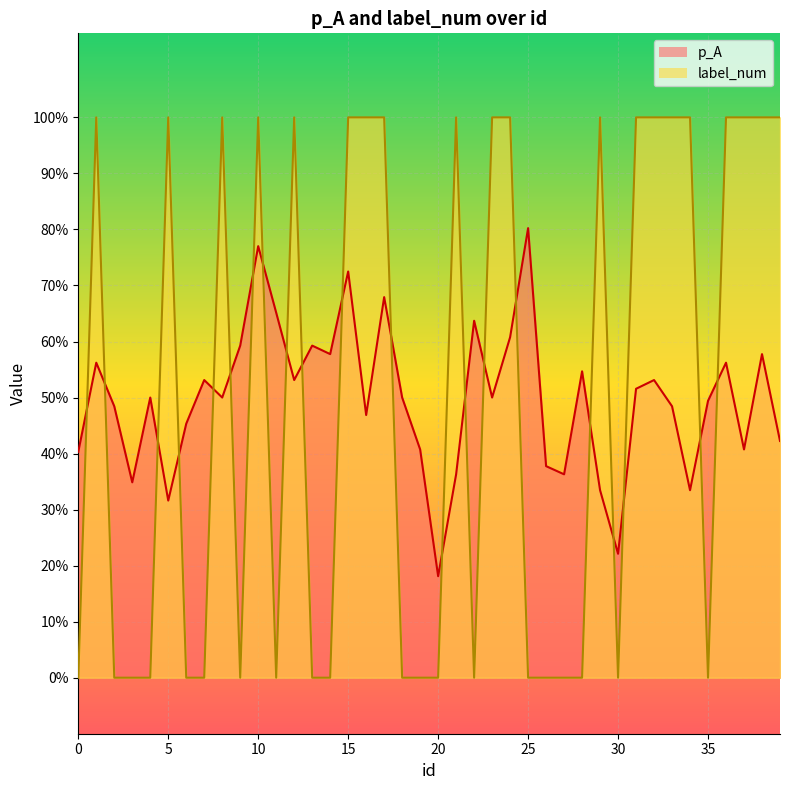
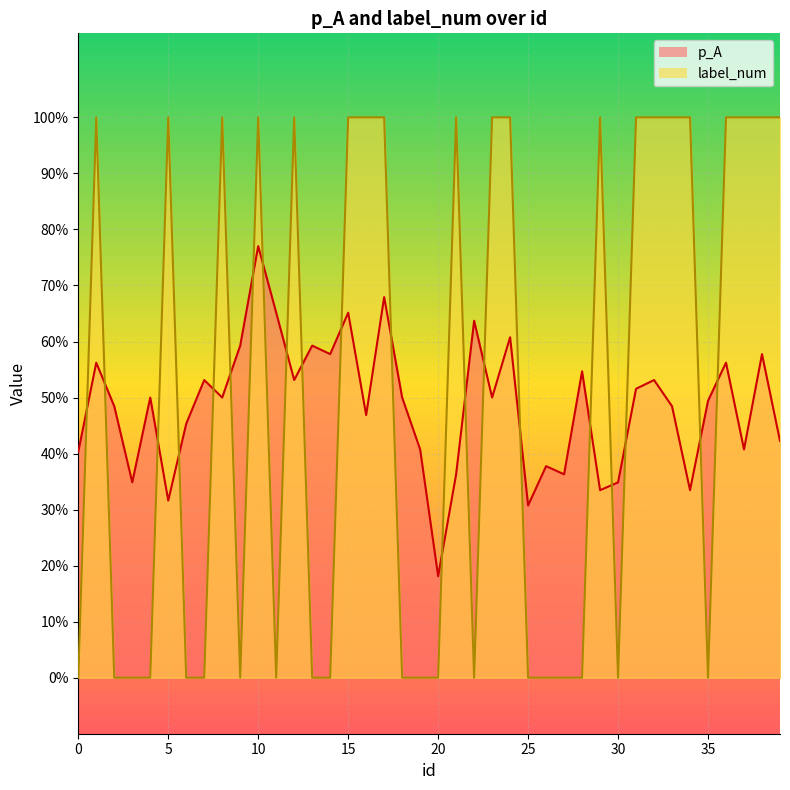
  {
    "p_A": {
      "0": "40%",
      "5": "32%",
      "10": "77%",
-     "15": "72%",
+     "15": "65%",
      "20": "18%",
-     "25": "80%",
-     "30": "22%",
+     "25": "31%",
+     "30": "35%",
      "35": "49%"
    },
    "label_num": {
      "0": "0%",
      "5": "100%",
      "10": "100%",
      "15": "100%",
      "20": "0%",
      "25": "0%",
      "30": "0%",
      "35": "0%"
    }
  }
